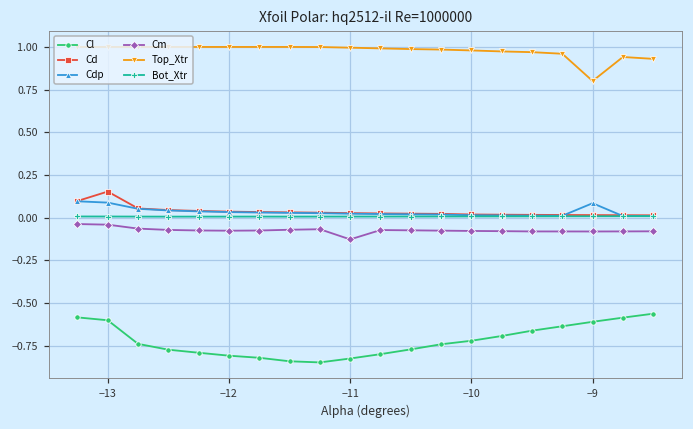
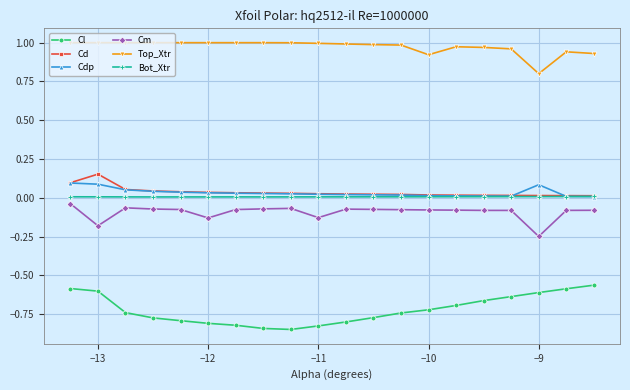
  {
    "Cd": {
      "−13": 0.15
    },
    "Cdp": {
      "−13": 0.09,
      "−9": 0.08
    },
    "Cm": {
-     "−13": -0.04,
-     "−12": -0.08,
+     "−13": -0.18,
+     "−12": -0.13,
      "−11": -0.13,
      "−10": -0.08,
-     "−9": -0.08
+     "−9": -0.25
    },
    "Top_Xtr": {
      "−12": 1.00,
      "−11": 1.00,
-     "−10": 0.98,
+     "−10": 0.92,
      "−9": 0.80
    }
  }
